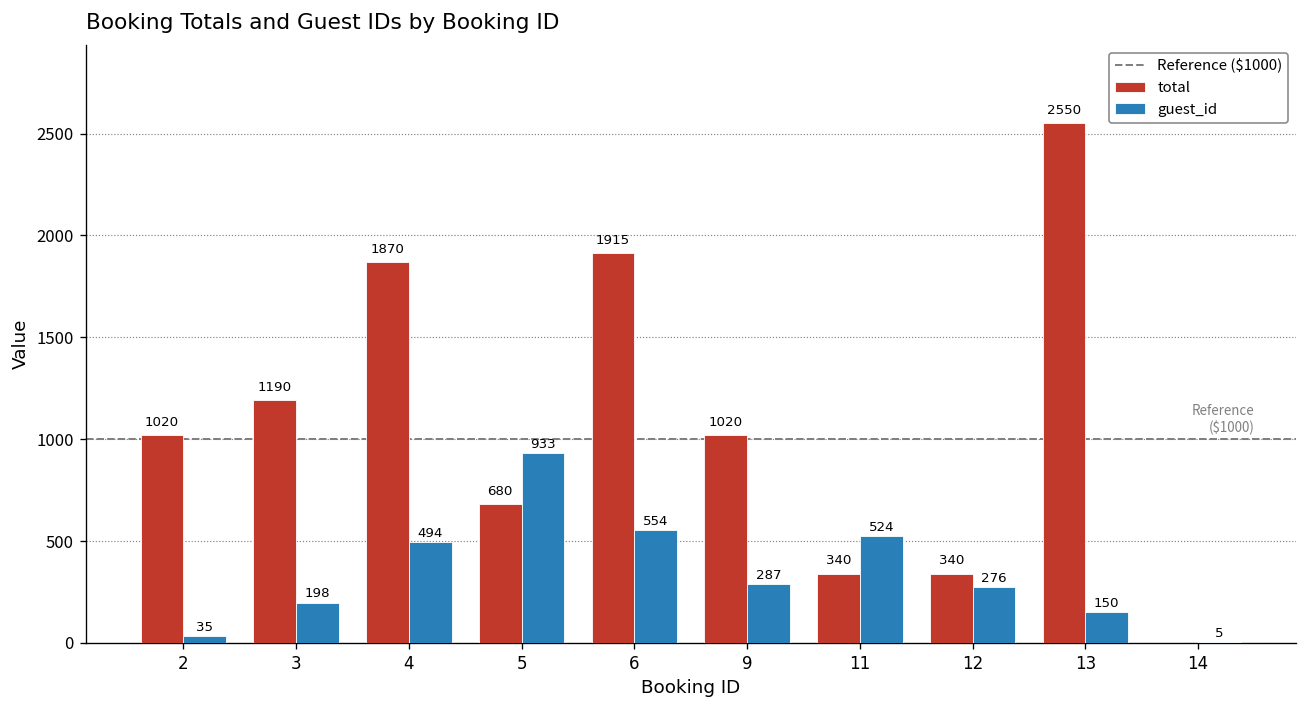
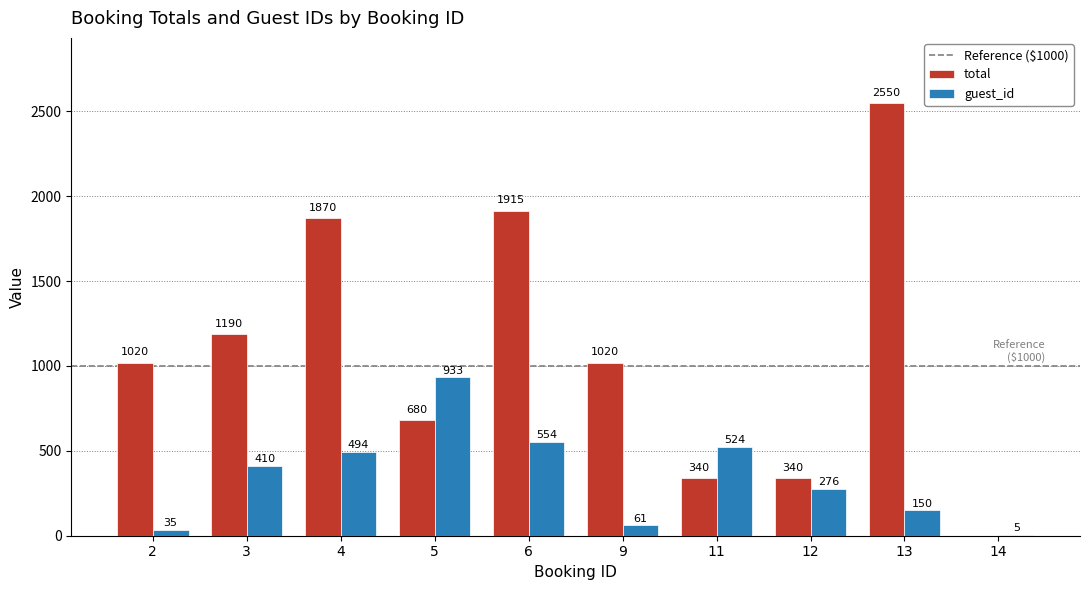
  {
    "total": {
      "2": 1020,
      "3": 1190,
      "4": 1870,
      "5": 680,
      "6": 1915,
      "9": 1020,
      "11": 340,
      "12": 340,
      "13": 2550
    },
    "guest_id": {
      "2": 35,
-     "3": 198,
+     "3": 410,
      "4": 494,
      "5": 933,
      "6": 554,
-     "9": 287,
+     "9": 61,
      "11": 524,
      "12": 276,
      "13": 150,
      "14": 5
    }
  }
